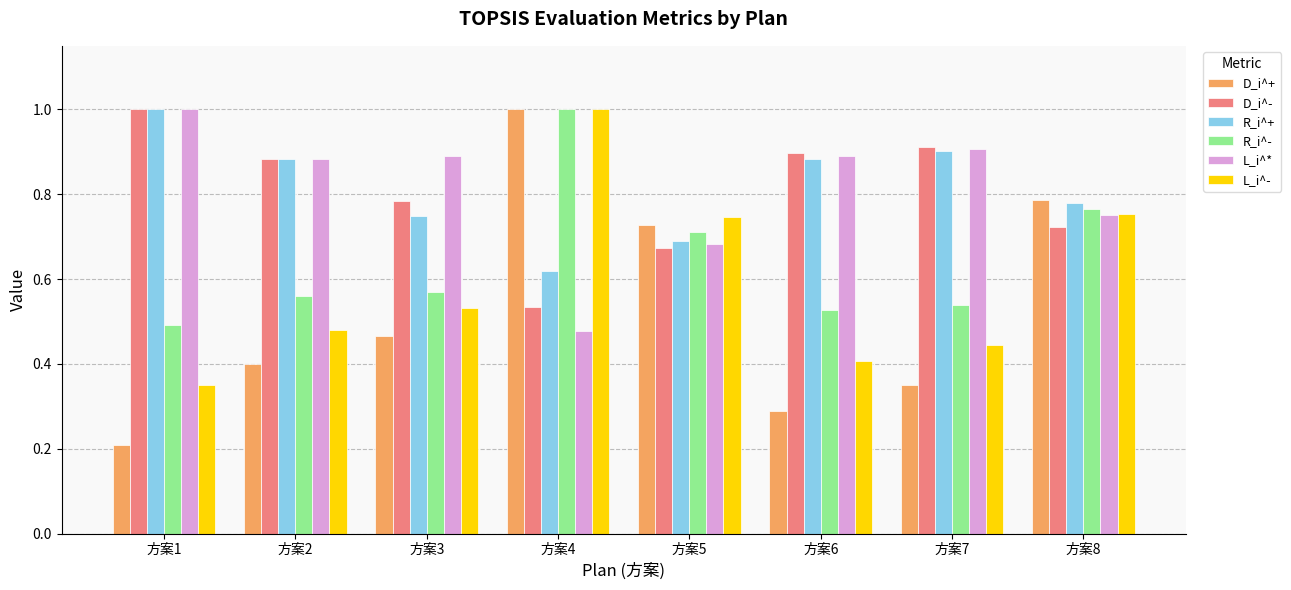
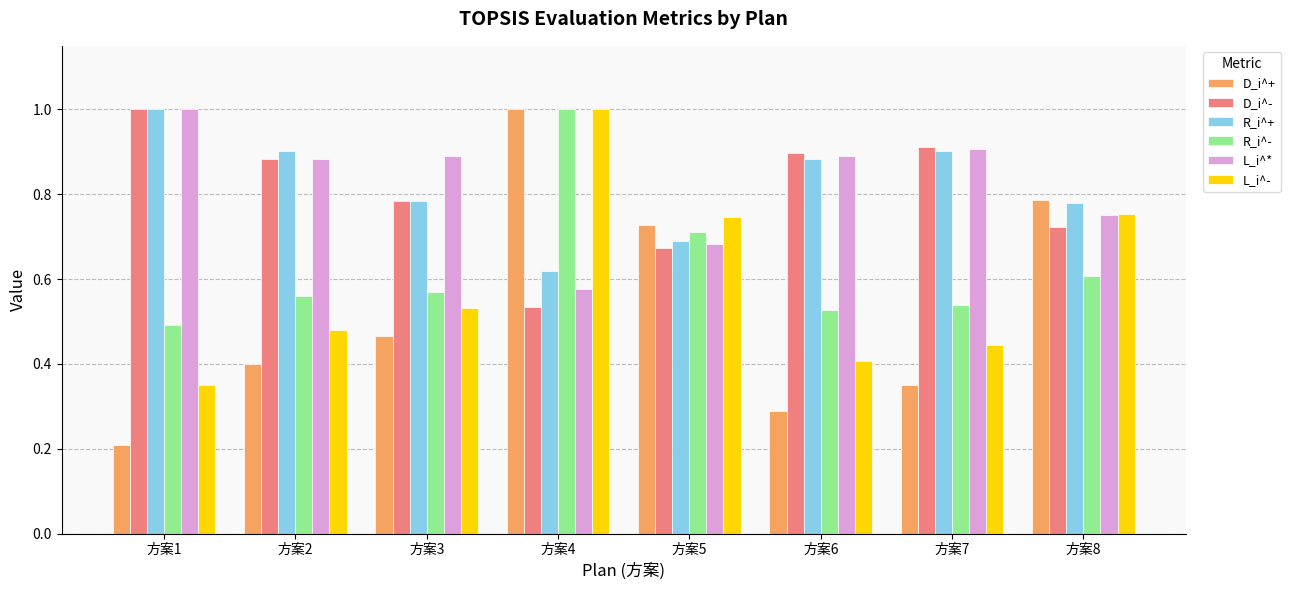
  {
    "R_i^+": {
      "方案1": 1.00,
-     "方案2": 0.88,
-     "方案3": 0.75,
+     "方案2": 0.90,
+     "方案3": 0.78,
      "方案4": 0.62,
      "方案5": 0.69,
      "方案6": 0.88,
      "方案7": 0.90,
      "方案8": 0.78
    },
    "R_i^-": {
      "方案1": 0.49,
      "方案2": 0.56,
      "方案3": 0.57,
      "方案4": 1.00,
      "方案5": 0.71,
      "方案6": 0.53,
      "方案7": 0.54,
-     "方案8": 0.77
+     "方案8": 0.61
    },
    "L_i^*": {
      "方案1": 1.00,
      "方案2": 0.88,
      "方案3": 0.89,
-     "方案4": 0.48,
+     "方案4": 0.58,
      "方案5": 0.68,
      "方案6": 0.89,
      "方案7": 0.91,
      "方案8": 0.75
    },
    "L_i^-": {
      "方案1": 0.35,
      "方案2": 0.48,
      "方案3": 0.53,
      "方案4": 1.00,
      "方案5": 0.75,
      "方案6": 0.41,
      "方案7": 0.45,
      "方案8": 0.75
    }
  }
